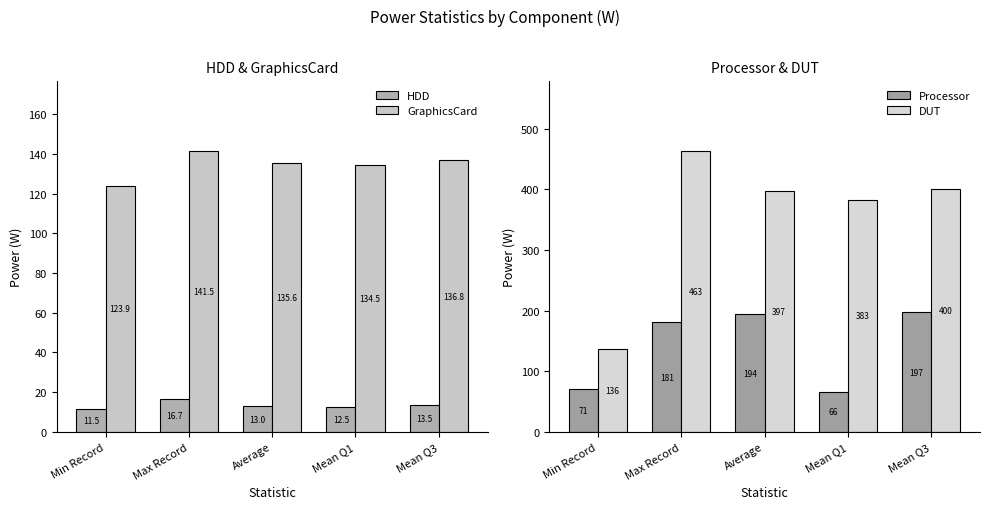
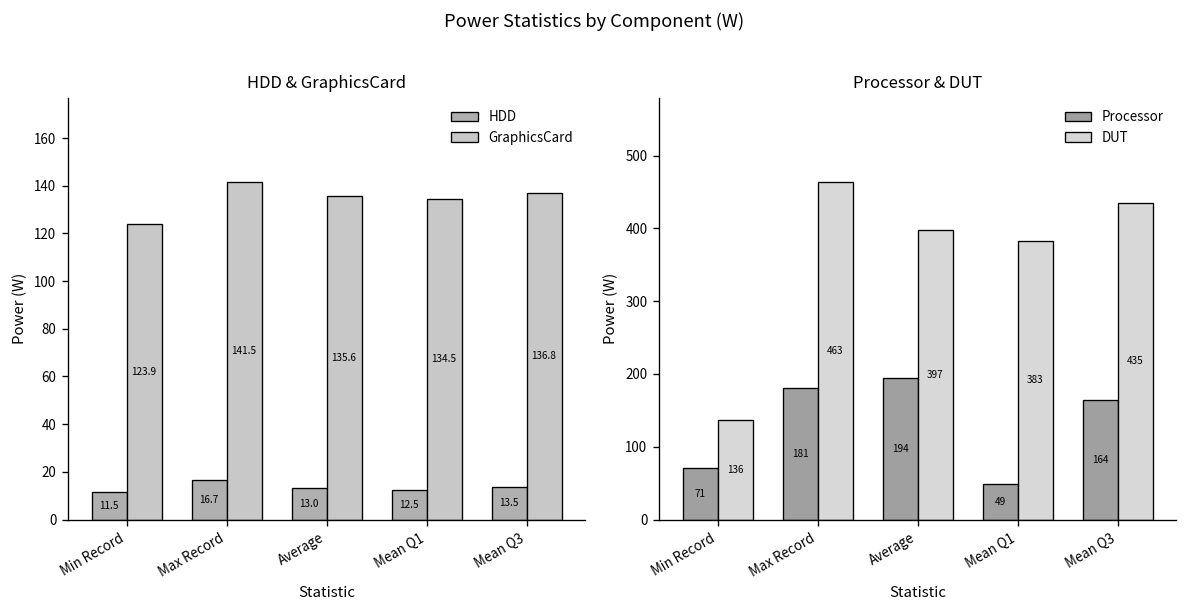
  {
    "Processor & DUT": {
      "Processor": {
        "Min Record": 71,
        "Max Record": 181,
        "Average": 194,
-       "Mean Q1": 66,
-       "Mean Q3": 197
+       "Mean Q1": 49,
+       "Mean Q3": 164
      },
      "DUT": {
        "Min Record": 136,
        "Max Record": 463,
        "Average": 397,
        "Mean Q1": 383,
-       "Mean Q3": 400
+       "Mean Q3": 435
      }
    }
  }
